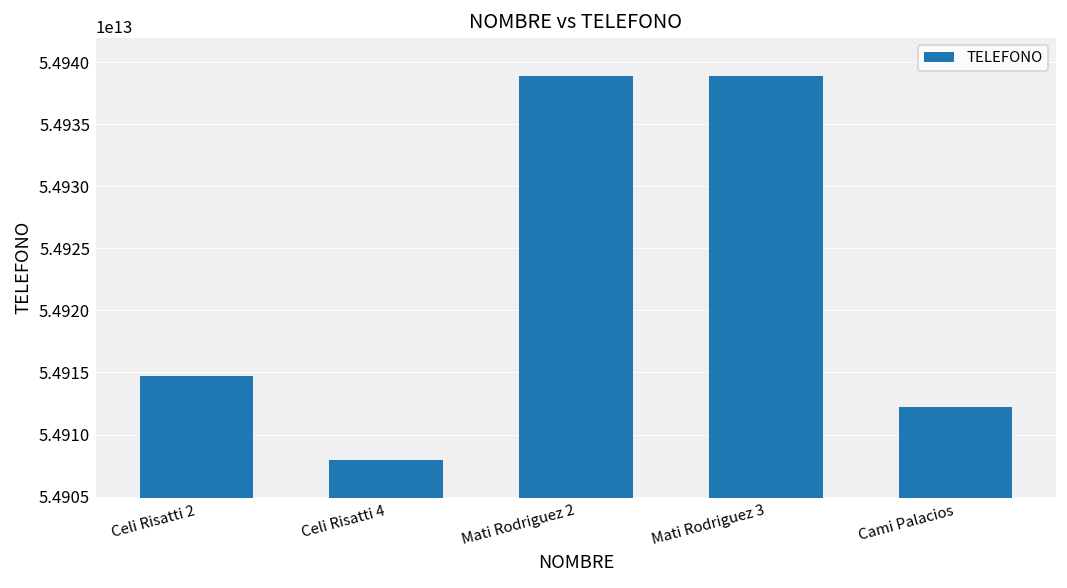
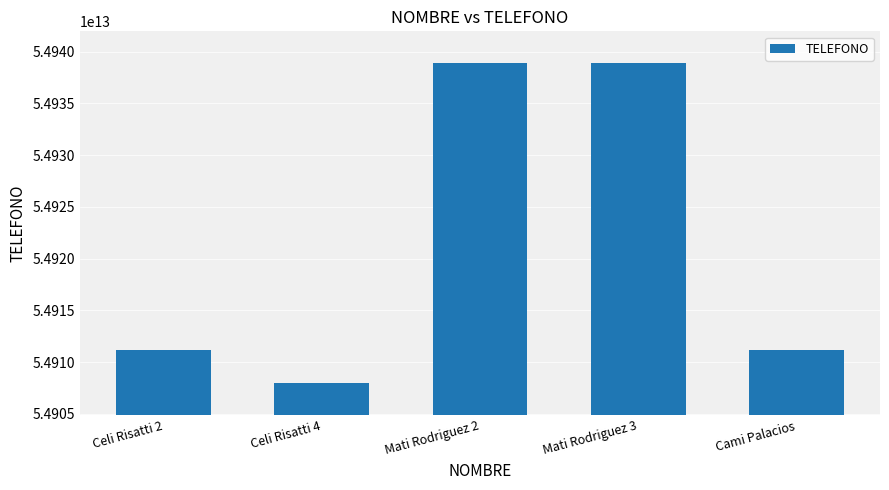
  {
-   "Celi Risatti 2": 54914700000000,
+   "Celi Risatti 2": 54911200000000,
    "Celi Risatti 4": 54908000000000,
    "Mati Rodriguez 2": 54938900000000,
    "Mati Rodriguez 3": 54938900000000,
-   "Cami Palacios": 54912200000000
+   "Cami Palacios": 54911100000000
  }
